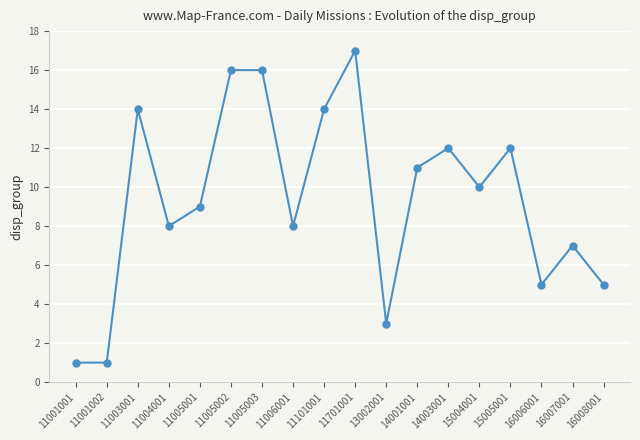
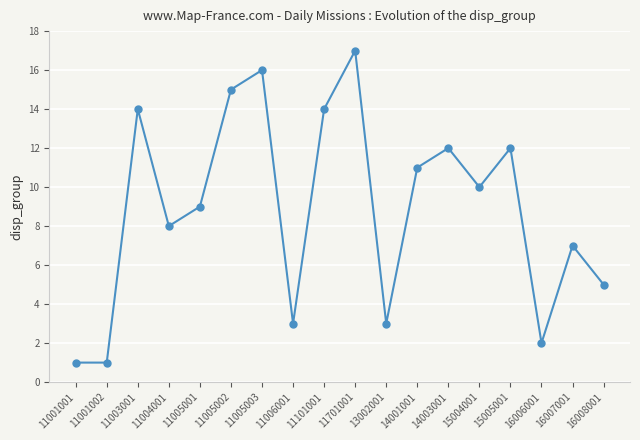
  {
    "11001001": 1,
    "11001002": 1,
    "11003001": 14,
    "11004001": 8,
    "11005001": 9,
-   "11005002": 16,
+   "11005002": 15,
    "11005003": 16,
-   "11006001": 8,
+   "11006001": 3,
    "11101001": 14,
    "11701001": 17,
    "13002001": 3,
    "14001001": 11,
    "14003001": 12,
    "15004001": 10,
    "15005001": 12,
-   "16006001": 5,
+   "16006001": 2,
    "16007001": 7,
    "16008001": 5
  }
